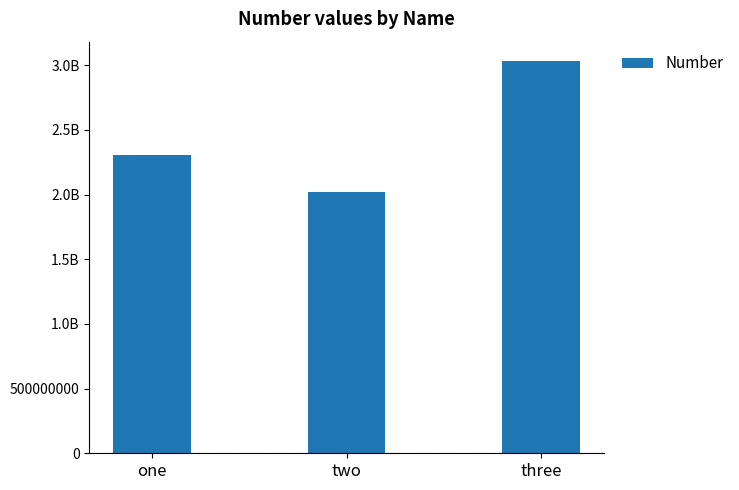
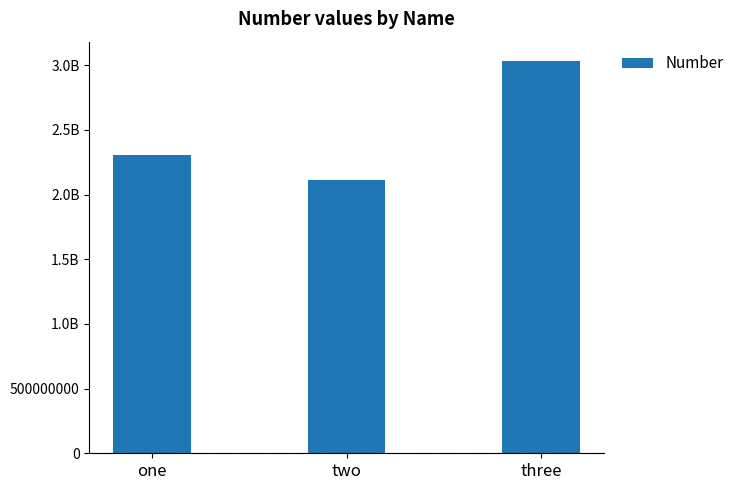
  {
    "one": 2310000000,
-   "two": 2020000000,
+   "two": 2110000000,
    "three": 3030000000
  }
